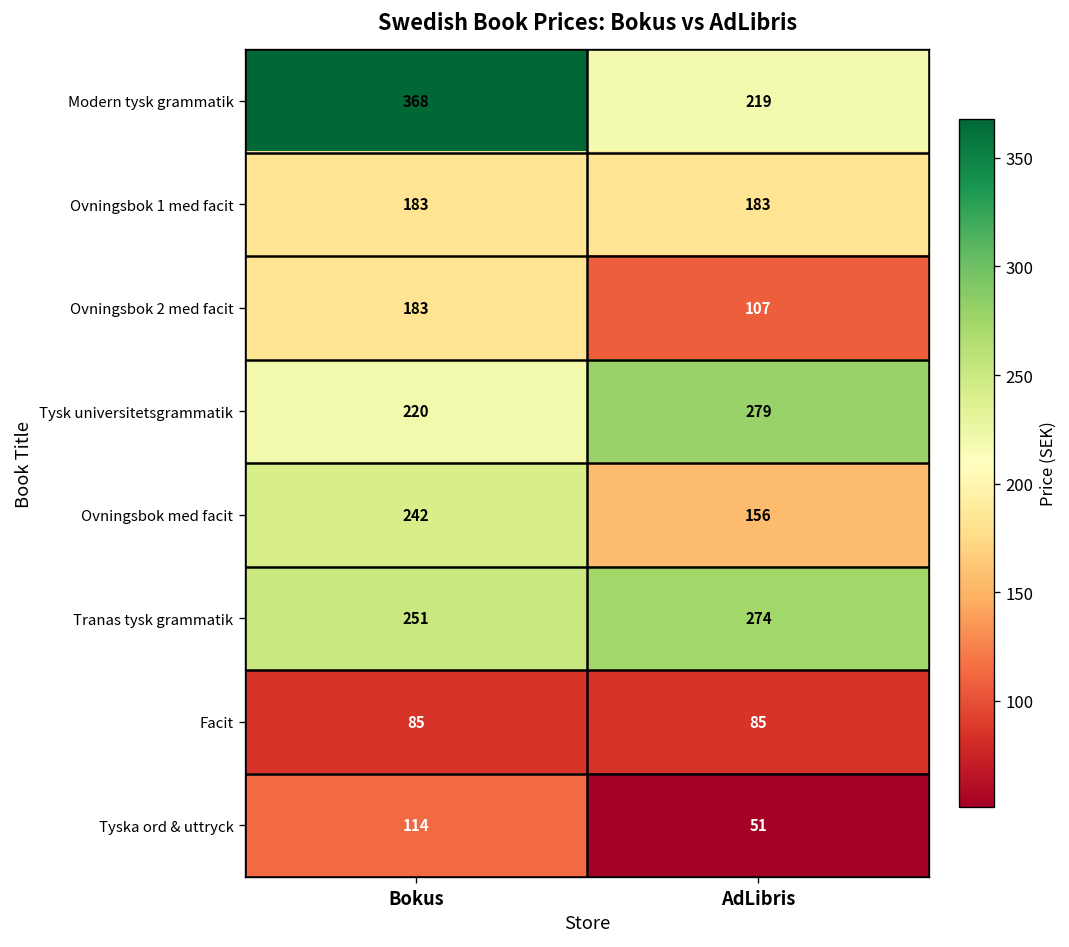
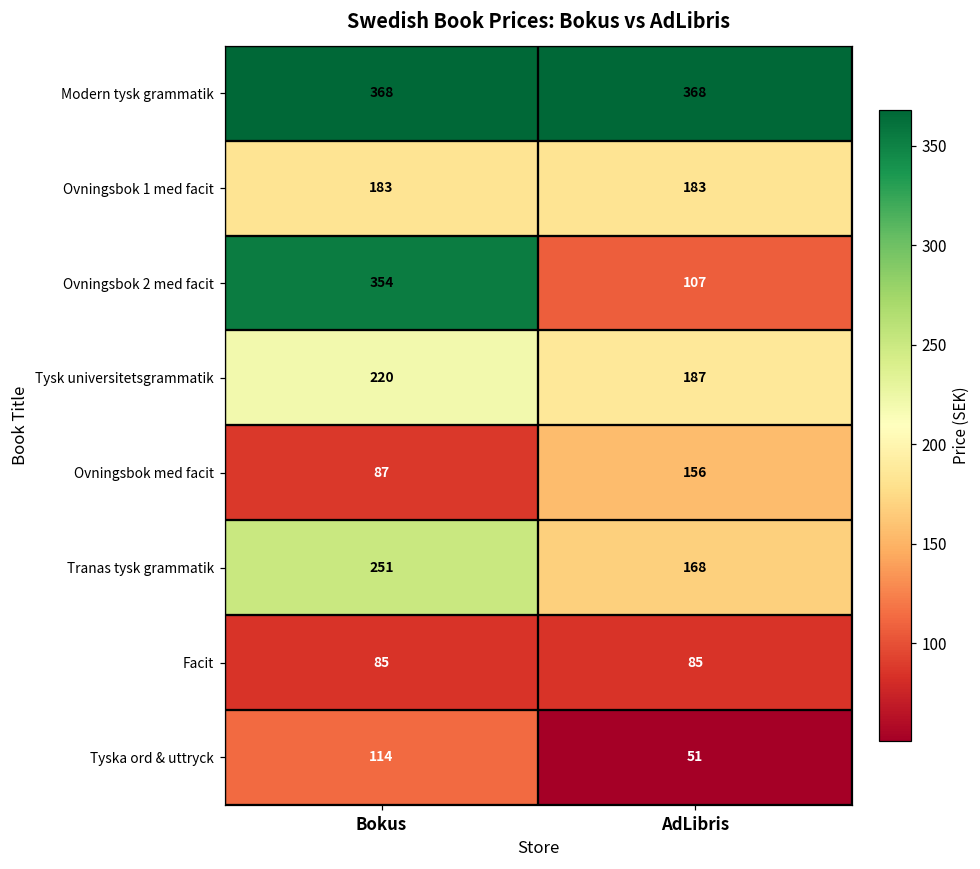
  {
    "Modern tysk grammatik": {
      "Bokus": 368,
-     "AdLibris": 219
+     "AdLibris": 368
    },
    "Ovningsbok 1 med facit": {
      "Bokus": 183,
      "AdLibris": 183
    },
    "Ovningsbok 2 med facit": {
-     "Bokus": 183,
+     "Bokus": 354,
      "AdLibris": 107
    },
    "Tysk universitetsgrammatik": {
      "Bokus": 220,
-     "AdLibris": 279
+     "AdLibris": 187
    },
    "Ovningsbok med facit": {
-     "Bokus": 242,
+     "Bokus": 87,
      "AdLibris": 156
    },
    "Tranas tysk grammatik": {
      "Bokus": 251,
-     "AdLibris": 274
+     "AdLibris": 168
    },
    "Facit": {
      "Bokus": 85,
      "AdLibris": 85
    },
    "Tyska ord & uttryck": {
      "Bokus": 114,
      "AdLibris": 51
    }
  }
